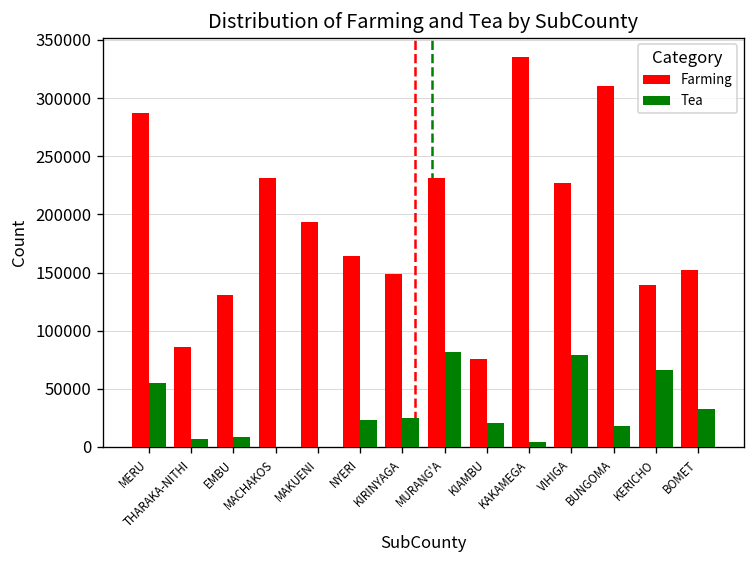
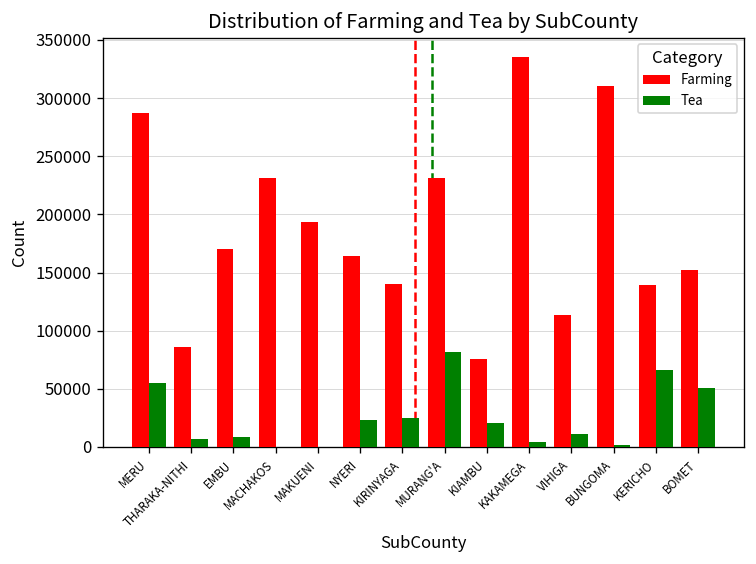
  {
    "Farming": {
      "MERU": 290000,
      "THARAKA-NITHI": 90000,
-     "EMBU": 130000,
+     "EMBU": 170000,
      "MACHAKOS": 230000,
      "MAKUENI": 190000,
      "NYERI": 160000,
-     "KIRINYAGA": 150000,
+     "KIRINYAGA": 140000,
      "MURANG'A": 230000,
      "KIAMBU": 80000,
      "KAKAMEGA": 340000,
-     "VIHIGA": 230000,
+     "VIHIGA": 110000,
      "BUNGOMA": 310000,
      "KERICHO": 140000,
      "BOMET": 150000
    },
    "Tea": {
      "MERU": 50000,
      "THARAKA-NITHI": 10000,
      "EMBU": 10000,
      "MACHAKOS": 0,
      "MAKUENI": 0,
      "NYERI": 20000,
      "KIRINYAGA": 30000,
      "MURANG'A": 80000,
      "KIAMBU": 20000,
      "KAKAMEGA": 0,
-     "VIHIGA": 80000,
-     "BUNGOMA": 20000,
+     "VIHIGA": 10000,
+     "BUNGOMA": 0,
      "KERICHO": 70000,
-     "BOMET": 30000
+     "BOMET": 50000
    }
  }
